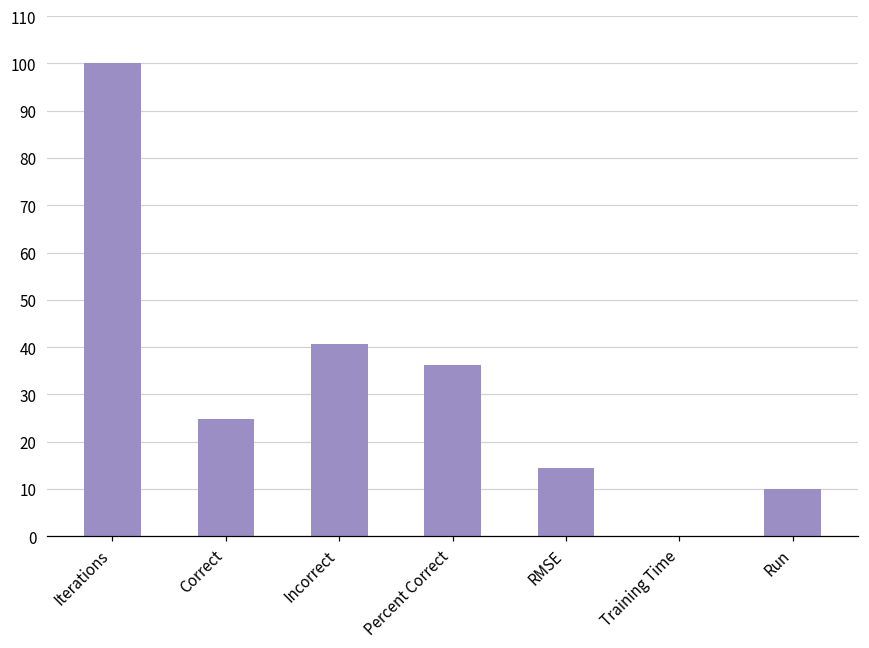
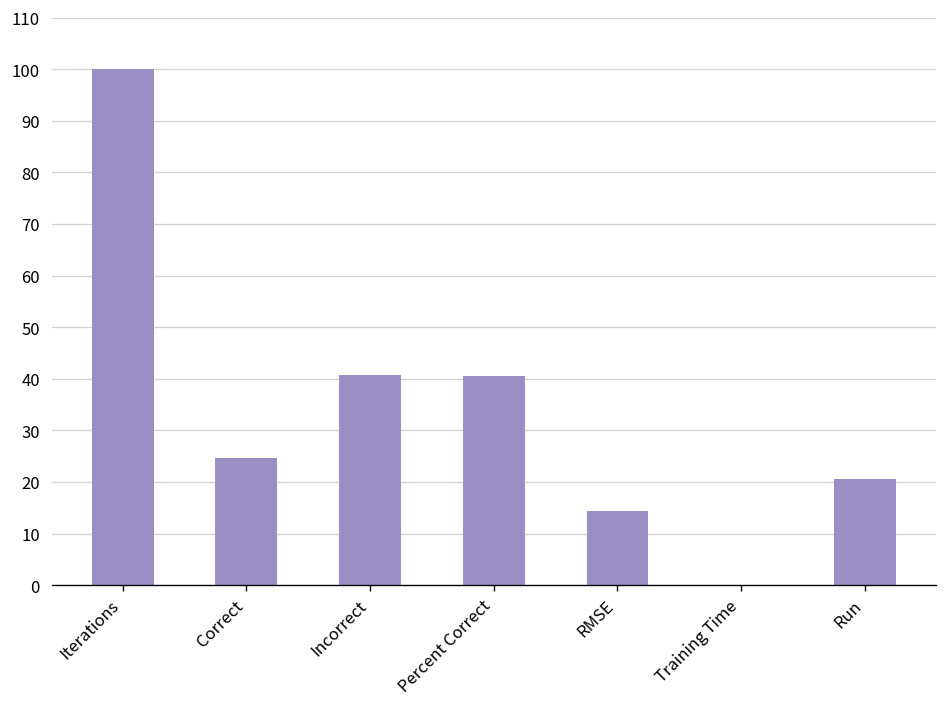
  {
    "Iterations": 100,
    "Correct": 25,
    "Incorrect": 41,
-   "Percent Correct": 36,
+   "Percent Correct": 40,
    "RMSE": 14,
-   "Run": 10
+   "Run": 21
  }
